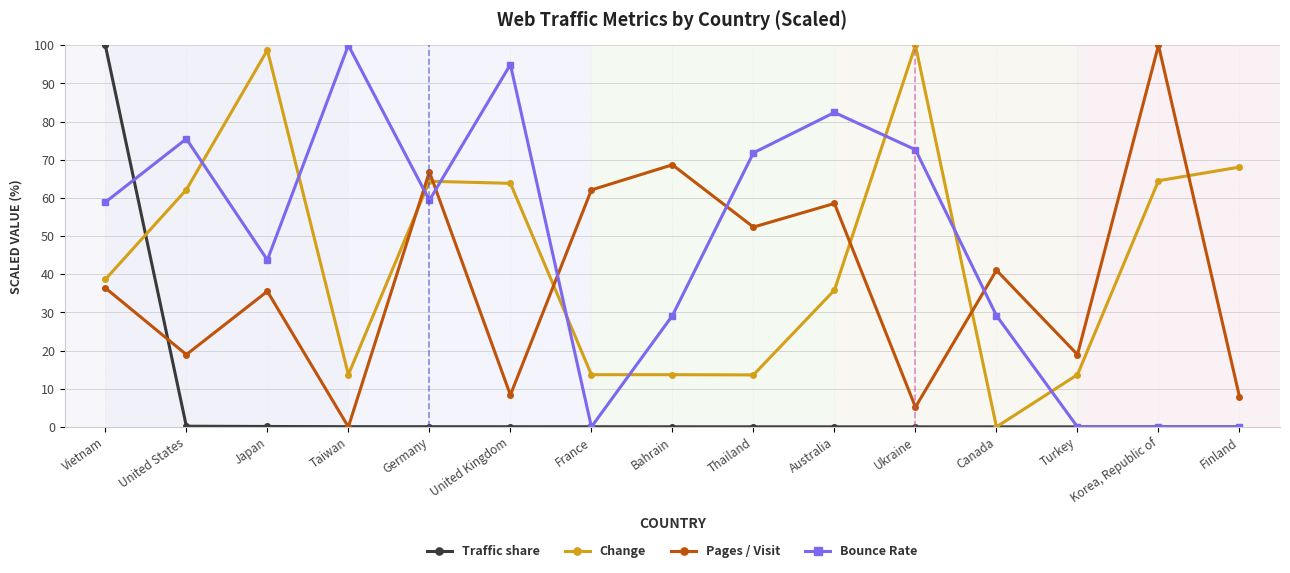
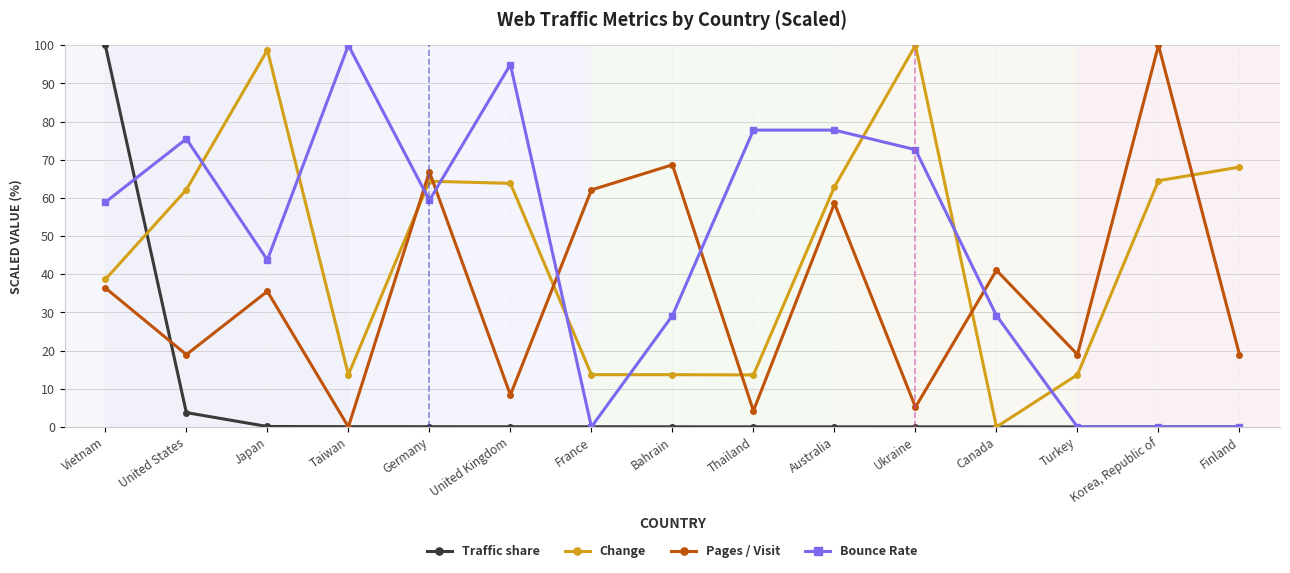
  {
    "Traffic share": {
      "Vietnam": 100,
-     "United States": 0,
+     "United States": 4,
      "Japan": 0,
      "Germany": 0,
      "United Kingdom": 0,
      "Bahrain": 0,
      "Thailand": 0,
      "Australia": 0,
      "Ukraine": 0
    },
    "Change": {
      "Vietnam": 39,
      "United States": 62,
      "Japan": 99,
      "Taiwan": 14,
      "Germany": 64,
      "United Kingdom": 64,
      "France": 14,
      "Bahrain": 14,
      "Thailand": 14,
-     "Australia": 36,
+     "Australia": 63,
      "Ukraine": 100,
      "Turkey": 14,
      "Korea, Republic of": 65,
      "Finland": 68
    },
    "Pages / Visit": {
      "Vietnam": 36,
      "United States": 19,
      "Japan": 36,
      "Germany": 67,
      "United Kingdom": 8,
      "France": 62,
      "Bahrain": 69,
-     "Thailand": 52,
+     "Thailand": 4,
      "Australia": 59,
      "Ukraine": 5,
      "Canada": 41,
      "Turkey": 19,
      "Korea, Republic of": 100,
-     "Finland": 8
+     "Finland": 19
    },
    "Bounce Rate": {
      "Vietnam": 59,
      "United States": 75,
      "Japan": 44,
      "Taiwan": 100,
      "Germany": 59,
      "United Kingdom": 95,
      "Bahrain": 29,
-     "Thailand": 72,
-     "Australia": 82,
+     "Thailand": 78,
+     "Australia": 78,
      "Ukraine": 73,
      "Canada": 29
    }
  }
